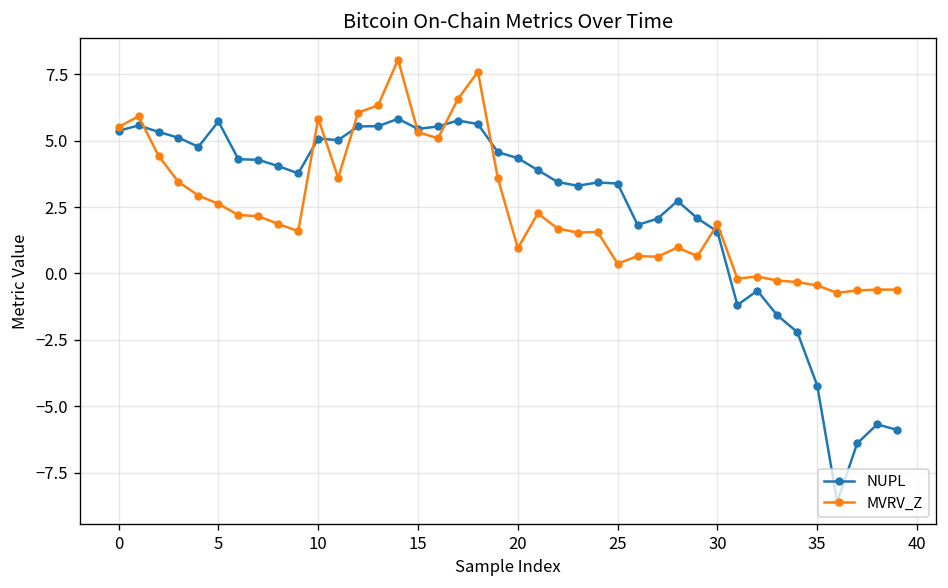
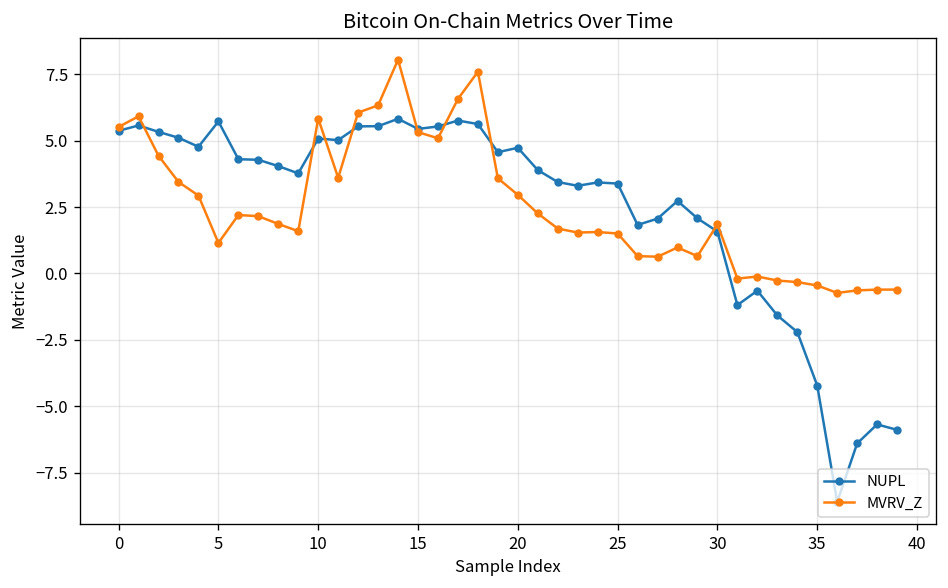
  {
    "NUPL": {
      "0": 5.4,
      "5": 5.7,
      "10": 5.1,
      "15": 5.4,
-     "20": 4.3,
+     "20": 4.7,
      "25": 3.4,
      "30": 1.6,
      "35": -4.2
    },
    "MVRV_Z": {
      "0": 5.5,
-     "5": 2.6,
+     "5": 1.2,
      "10": 5.8,
      "15": 5.3,
-     "20": 1.0,
-     "25": 0.4,
+     "20": 3.0,
+     "25": 1.5,
      "30": 1.9,
      "35": -0.5
    }
  }
